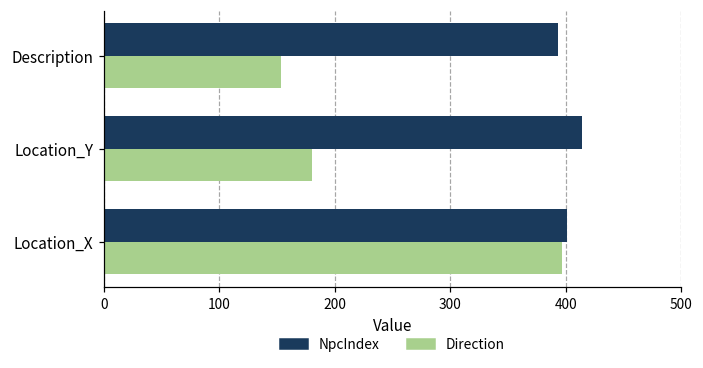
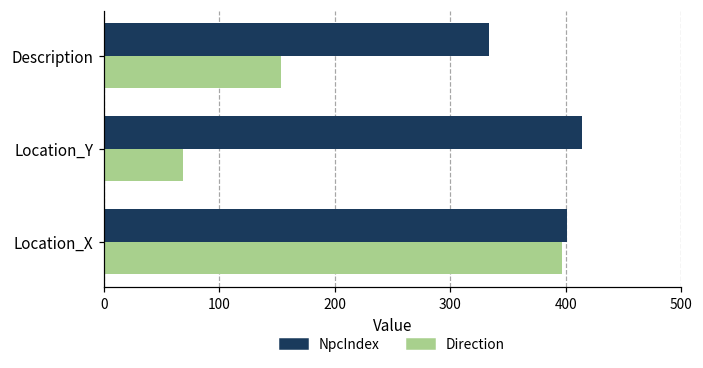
  {
    "NpcIndex": {
-     "Description": 393,
+     "Description": 334,
      "Location_Y": 414,
      "Location_X": 401
    },
    "Direction": {
      "Description": 153,
-     "Location_Y": 181,
+     "Location_Y": 68,
      "Location_X": 397
    }
  }
